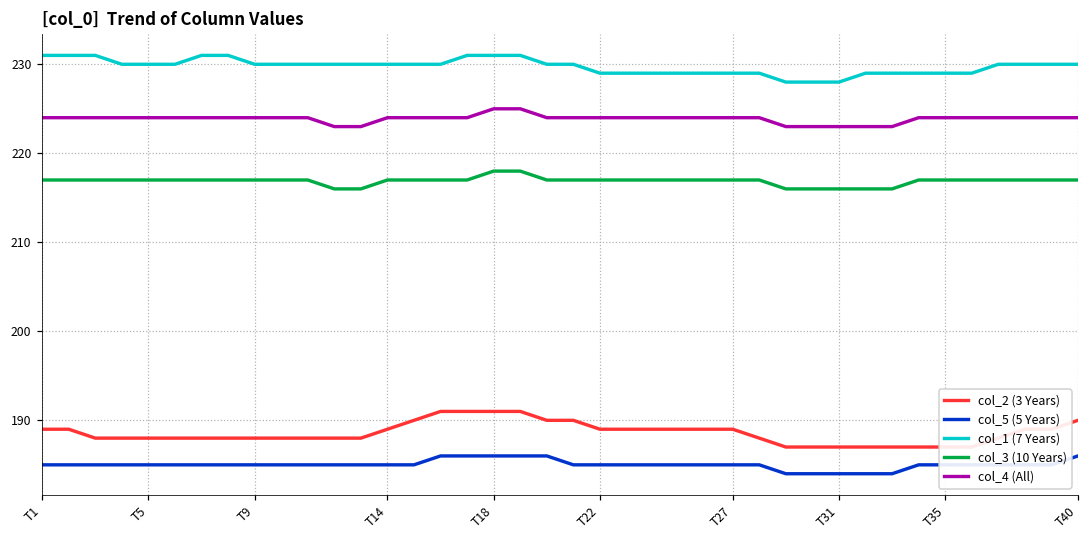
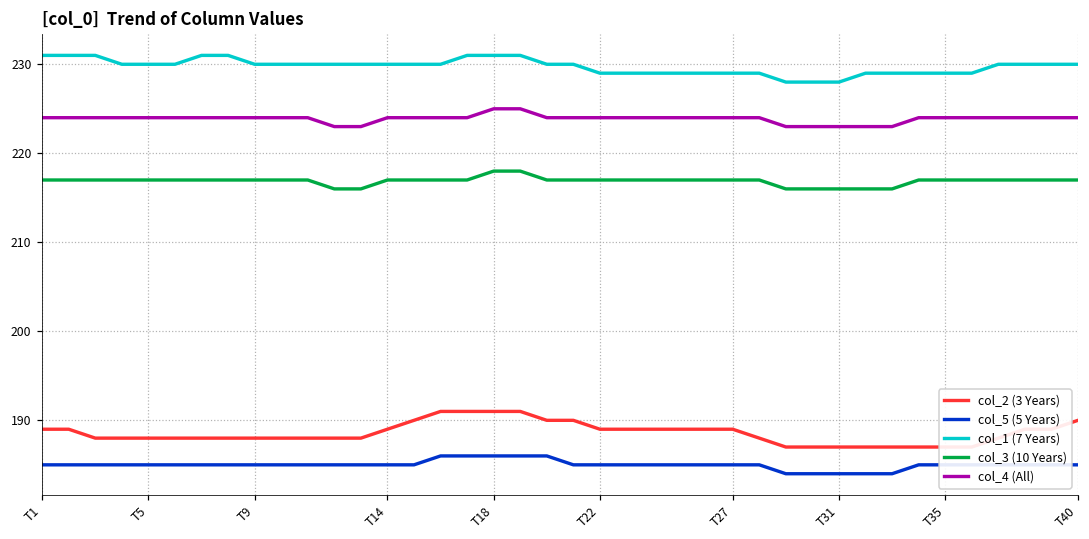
  {
    "col_2 (3 Years)": {
      "T1": 189,
      "T5": 188,
      "T9": 188,
      "T14": 189,
      "T18": 191,
      "T22": 189,
      "T27": 189,
      "T31": 187,
      "T40": 190
    },
    "col_5 (5 Years)": {
      "T1": 185,
      "T5": 185,
      "T9": 185,
      "T14": 185,
      "T18": 186,
      "T22": 185,
      "T27": 185,
      "T31": 184,
-     "T40": 186
+     "T40": 185
    },
    "col_1 (7 Years)": {
      "T1": 231,
      "T5": 230,
      "T9": 230,
      "T14": 230,
      "T18": 231,
      "T22": 229,
      "T27": 229,
      "T31": 228,
      "T35": 229,
      "T40": 230
    },
    "col_3 (10 Years)": {
      "T1": 217,
      "T5": 217,
      "T9": 217,
      "T14": 217,
      "T18": 218,
      "T22": 217,
      "T27": 217,
      "T31": 216,
      "T35": 217,
      "T40": 217
    },
    "col_4 (All)": {
      "T1": 224,
      "T5": 224,
      "T9": 224,
      "T14": 224,
      "T18": 225,
      "T22": 224,
      "T27": 224,
      "T31": 223,
      "T35": 224,
      "T40": 224
    }
  }
